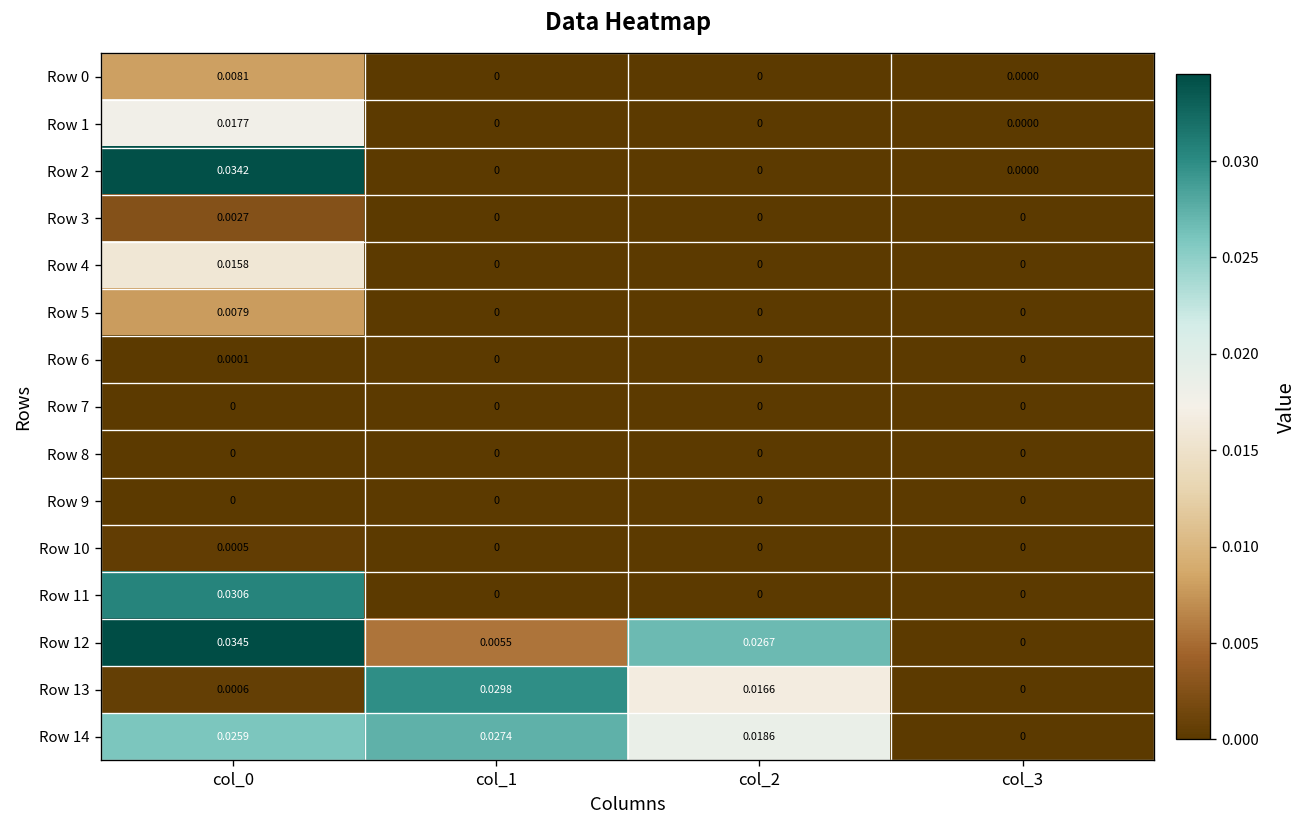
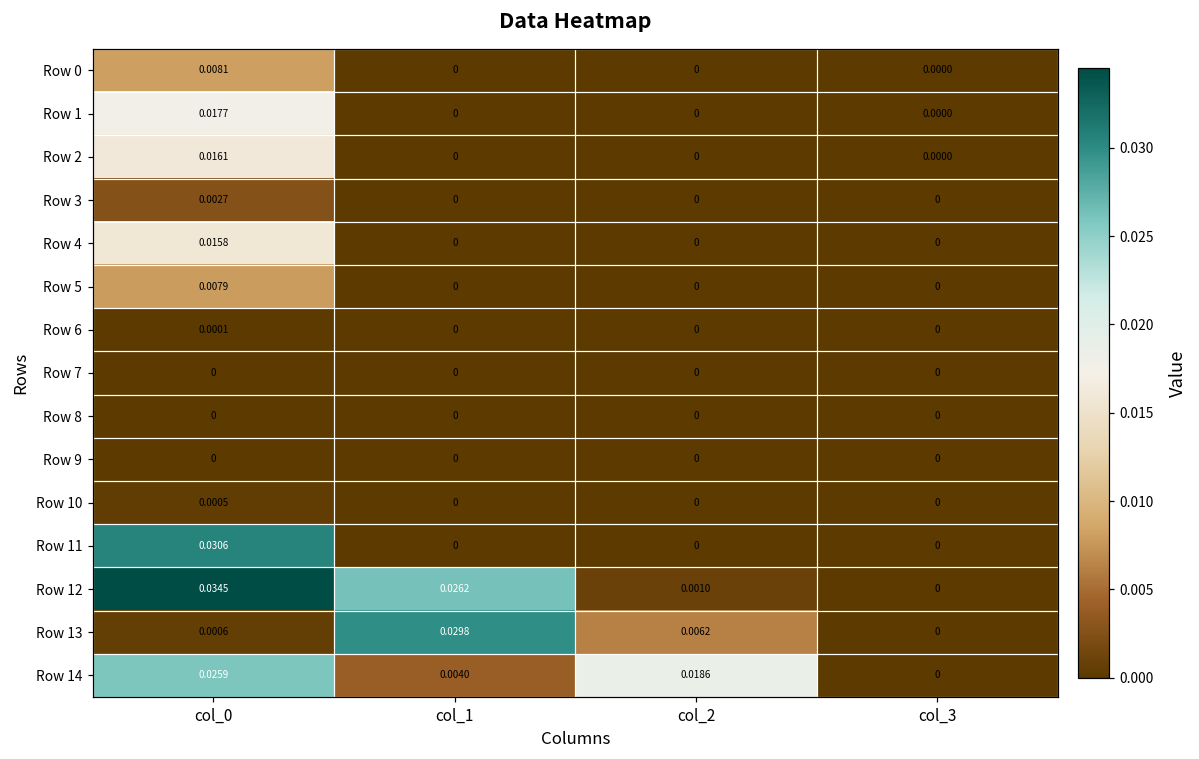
  {
    "Row 0": {
      "col_0": 0.0081,
      "col_1": 0,
      "col_2": 0,
      "col_3": 0.0000
    },
    "Row 1": {
      "col_0": 0.0177,
      "col_1": 0,
      "col_2": 0,
      "col_3": 0.0000
    },
    "Row 2": {
-     "col_0": 0.0342,
+     "col_0": 0.0161,
      "col_1": 0,
      "col_2": 0,
      "col_3": 0.0000
    },
    "Row 3": {
      "col_0": 0.0027,
      "col_1": 0,
      "col_2": 0,
      "col_3": 0
    },
    "Row 4": {
      "col_0": 0.0158,
      "col_1": 0,
      "col_2": 0,
      "col_3": 0
    },
    "Row 5": {
      "col_0": 0.0079,
      "col_1": 0,
      "col_2": 0,
      "col_3": 0
    },
    "Row 6": {
      "col_0": 0.0001,
      "col_1": 0,
      "col_2": 0,
      "col_3": 0
    },
    "Row 7": {
      "col_0": 0,
      "col_1": 0,
      "col_2": 0,
      "col_3": 0
    },
    "Row 8": {
      "col_0": 0,
      "col_1": 0,
      "col_2": 0,
      "col_3": 0
    },
    "Row 9": {
      "col_0": 0,
      "col_1": 0,
      "col_2": 0,
      "col_3": 0
    },
    "Row 10": {
      "col_0": 0.0005,
      "col_1": 0,
      "col_2": 0,
      "col_3": 0
    },
    "Row 11": {
      "col_0": 0.0306,
      "col_1": 0,
      "col_2": 0,
      "col_3": 0
    },
    "Row 12": {
      "col_0": 0.0345,
-     "col_1": 0.0055,
-     "col_2": 0.0267,
+     "col_1": 0.0262,
+     "col_2": 0.0010,
      "col_3": 0
    },
    "Row 13": {
      "col_0": 0.0006,
      "col_1": 0.0298,
-     "col_2": 0.0166,
+     "col_2": 0.0062,
      "col_3": 0
    },
    "Row 14": {
      "col_0": 0.0259,
-     "col_1": 0.0274,
+     "col_1": 0.0040,
      "col_2": 0.0186,
      "col_3": 0
    }
  }
